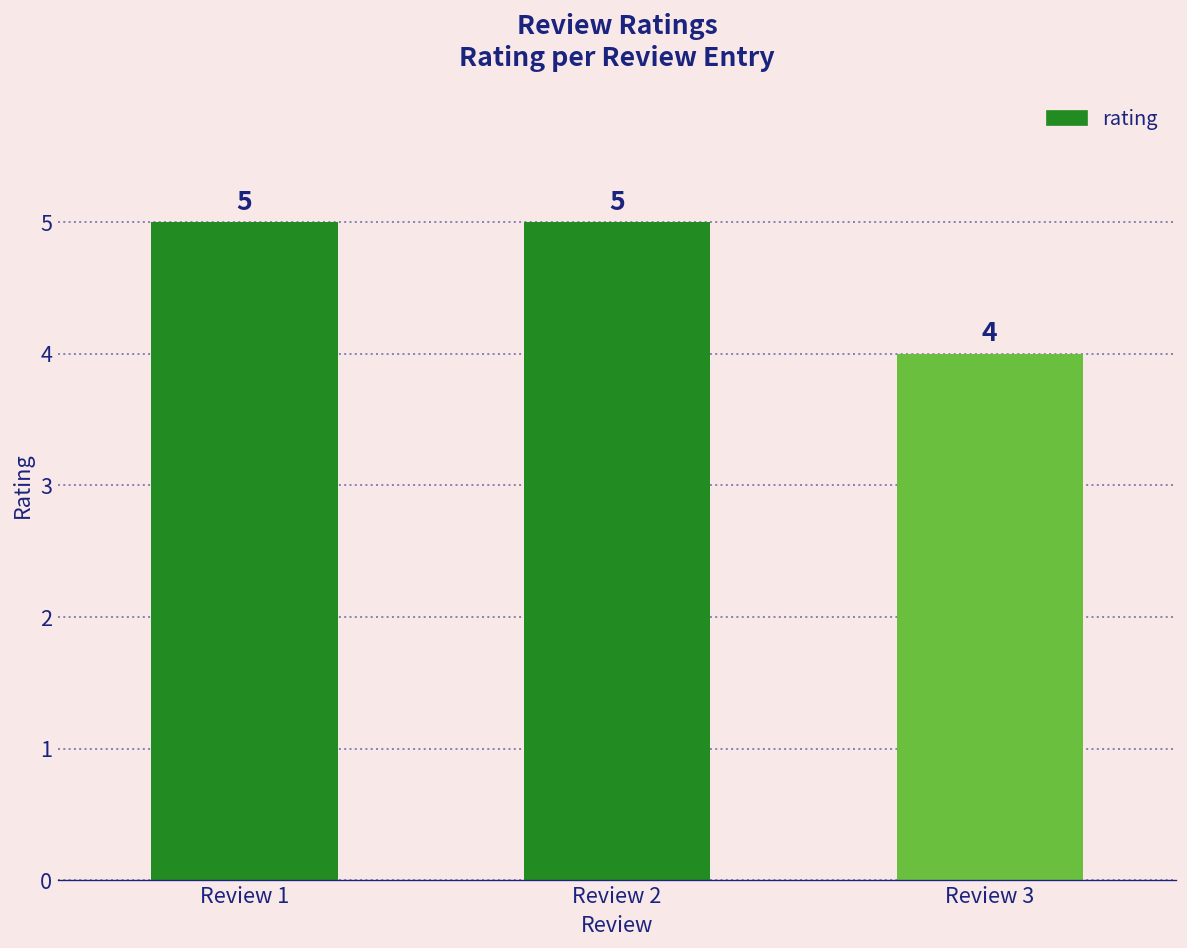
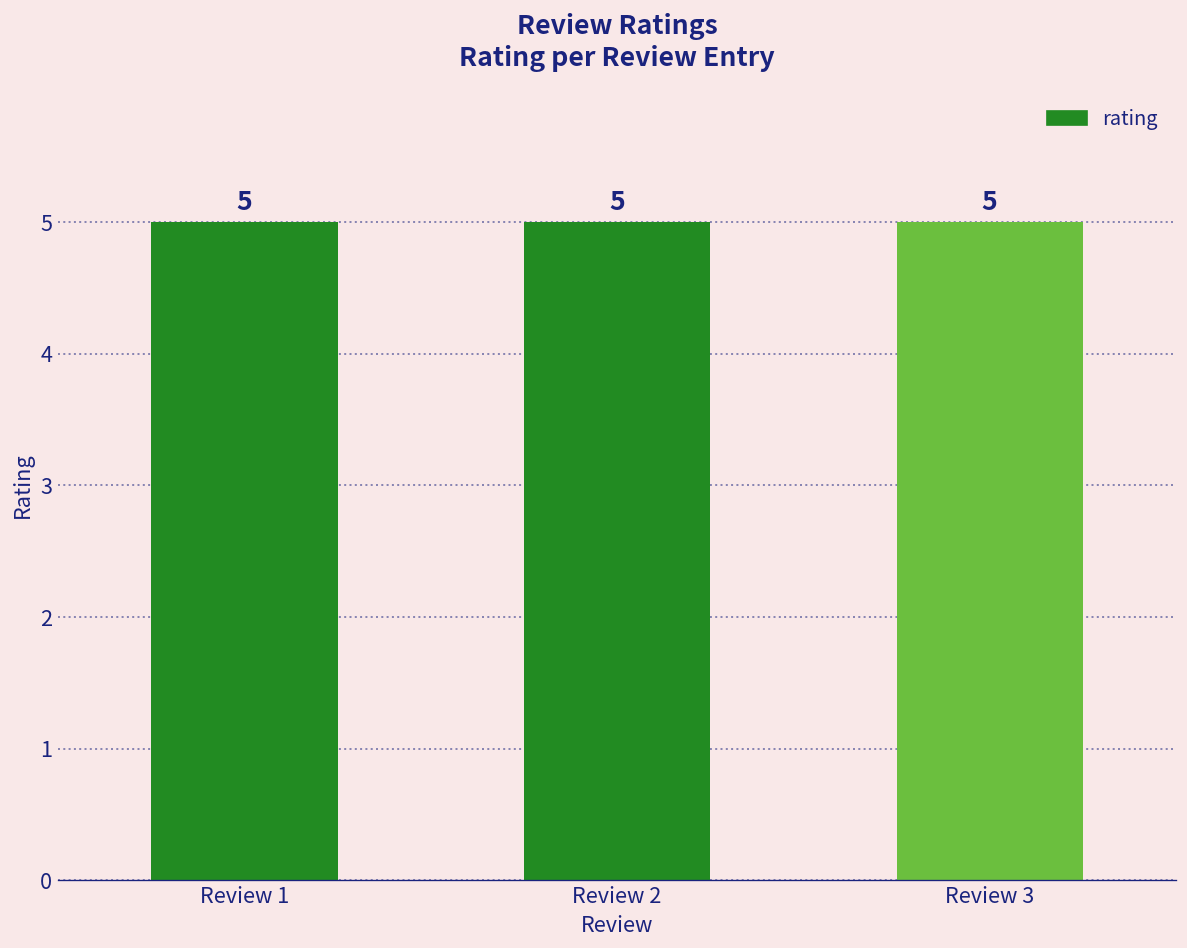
  {
    "Review 1": 5,
    "Review 2": 5,
-   "Review 3": 4
+   "Review 3": 5
  }
